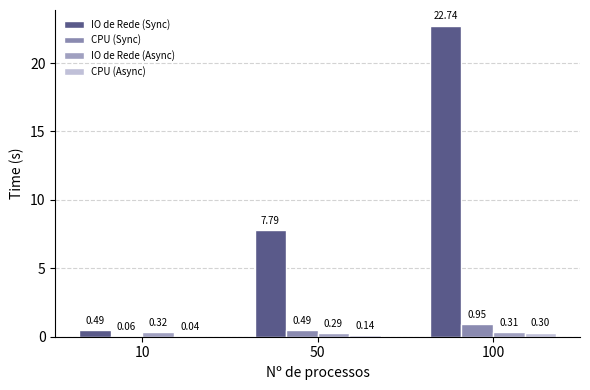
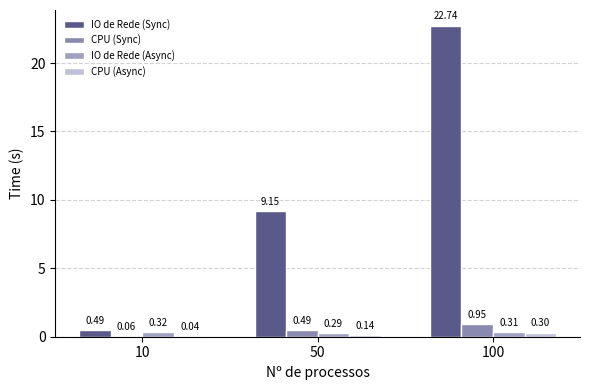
  {
    "IO de Rede (Sync)": {
      "10": 0.49,
-     "50": 7.79,
+     "50": 9.15,
      "100": 22.74
    }
  }
